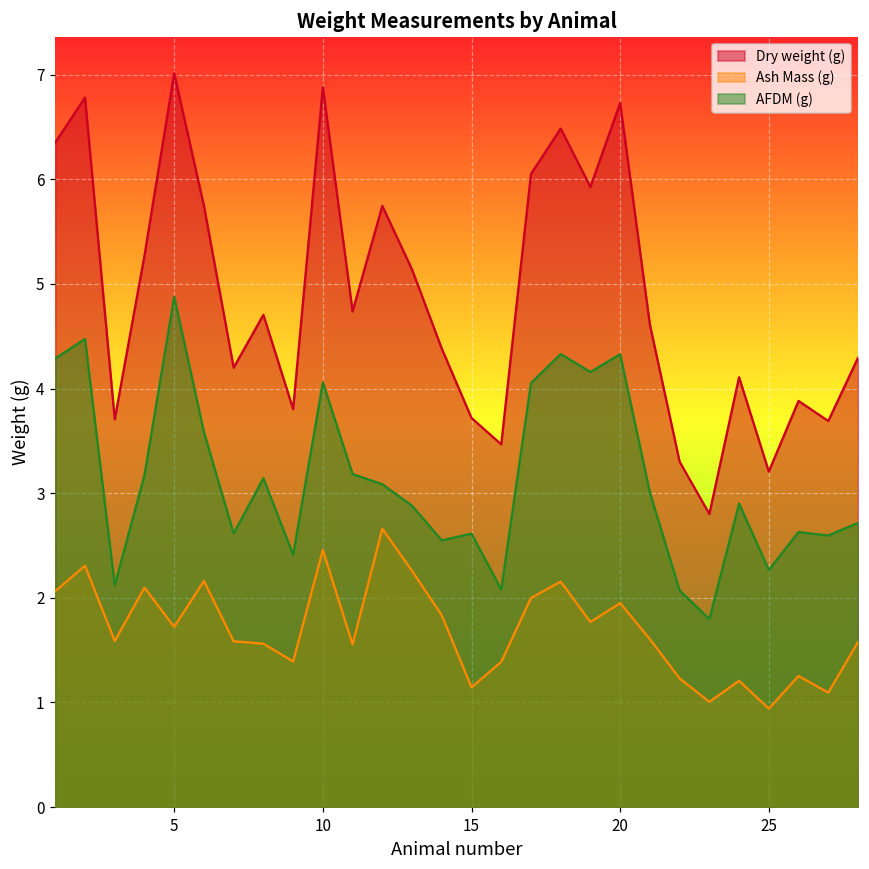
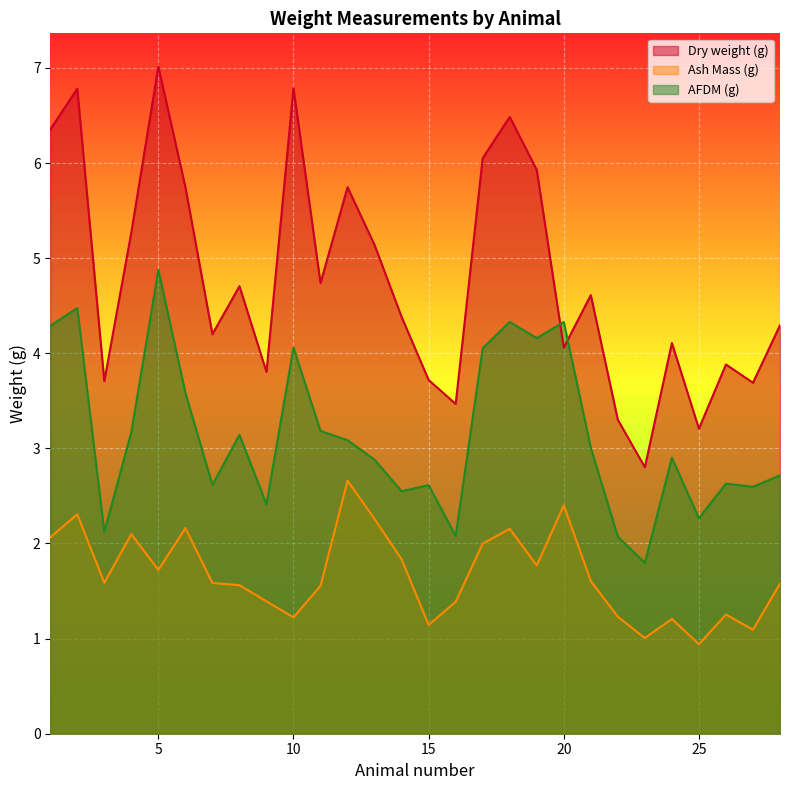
  {
    "Dry weight (g)": {
      "5": 7.0,
-     "10": 6.9,
+     "10": 6.8,
      "15": 3.7,
-     "20": 6.7,
+     "20": 4.1,
      "25": 3.2
    },
    "Ash Mass (g)": {
      "5": 1.7,
-     "10": 2.5,
+     "10": 1.2,
      "15": 1.1,
-     "20": 2.0,
+     "20": 2.4,
      "25": 0.9
    },
    "AFDM (g)": {
      "5": 4.9,
      "10": 4.1,
      "15": 2.6,
      "20": 4.3,
      "25": 2.3
    }
  }
